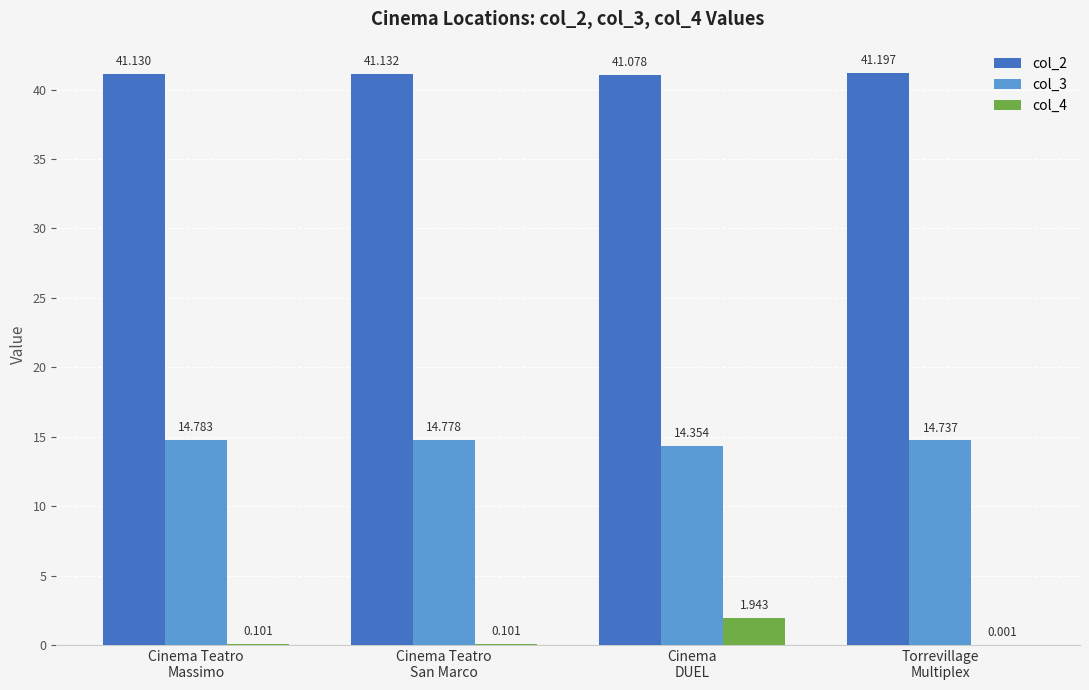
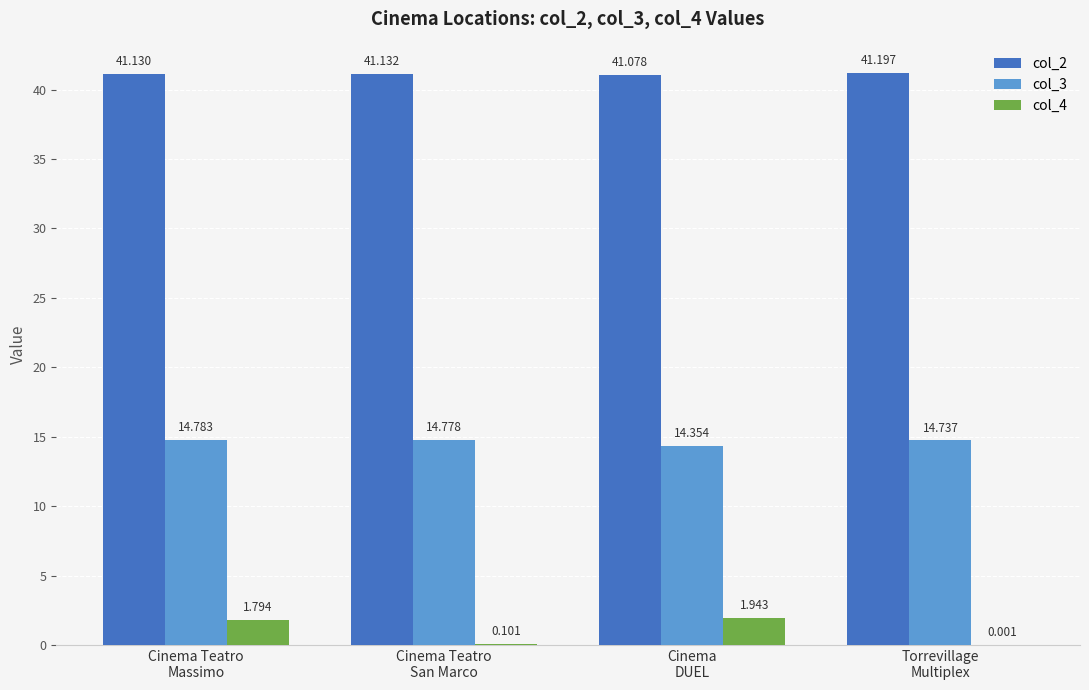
  {
    "col_4": {
-     "Cinema Teatro Massimo": 0.101,
+     "Cinema Teatro Massimo": 1.794,
      "Cinema Teatro San Marco": 0.101,
      "Cinema DUEL": 1.943,
      "Torrevillage Multiplex": 0.001
    }
  }
